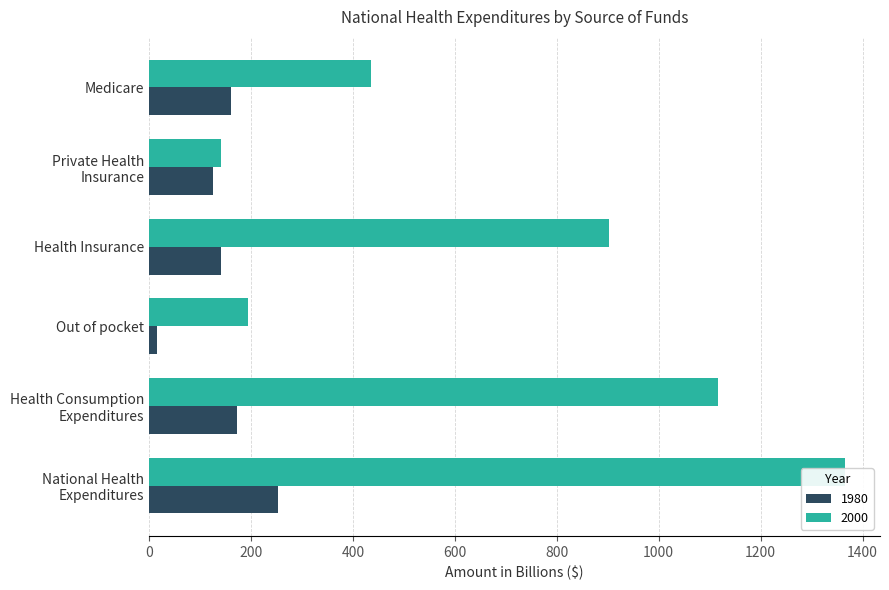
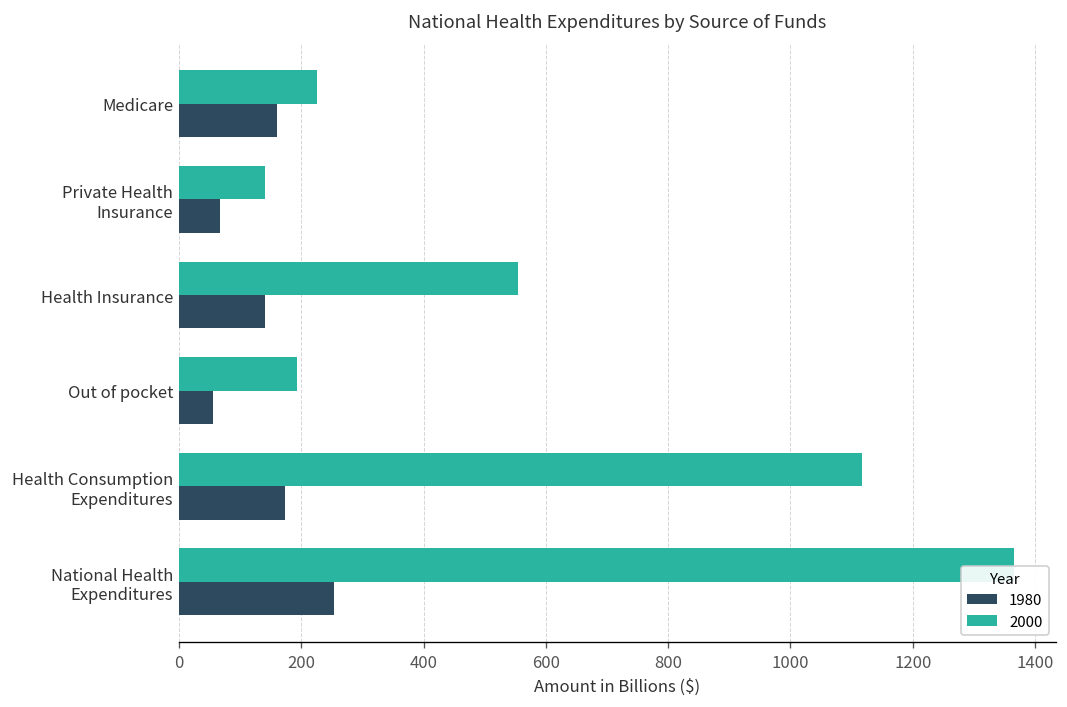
  {
    "1980": {
      "Medicare": 160,
-     "Private Health Insurance": 130,
+     "Private Health Insurance": 70,
      "Health Insurance": 140,
-     "Out of pocket": 20,
+     "Out of pocket": 60,
      "Health Consumption Expenditures": 170,
      "National Health Expenditures": 250
    },
    "2000": {
-     "Medicare": 440,
+     "Medicare": 220,
      "Private Health Insurance": 140,
-     "Health Insurance": 900,
+     "Health Insurance": 550,
      "Out of pocket": 190,
      "Health Consumption Expenditures": 1120
    }
  }
